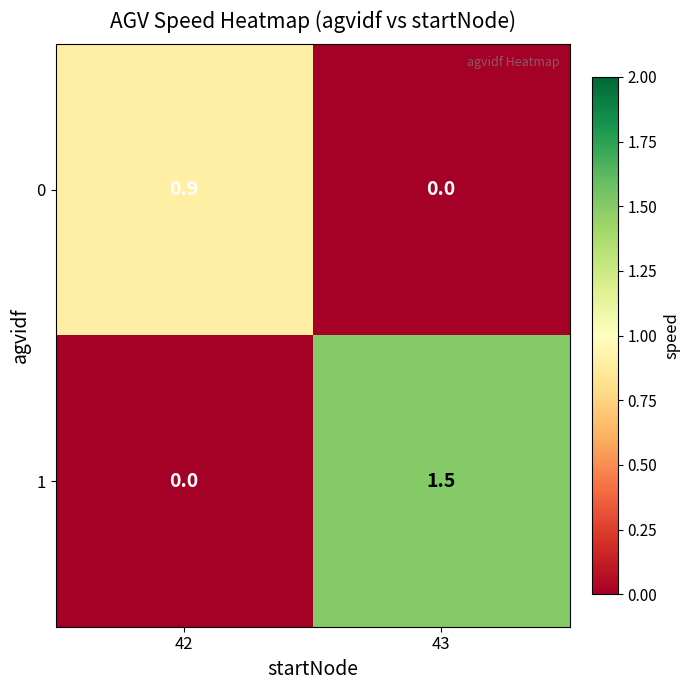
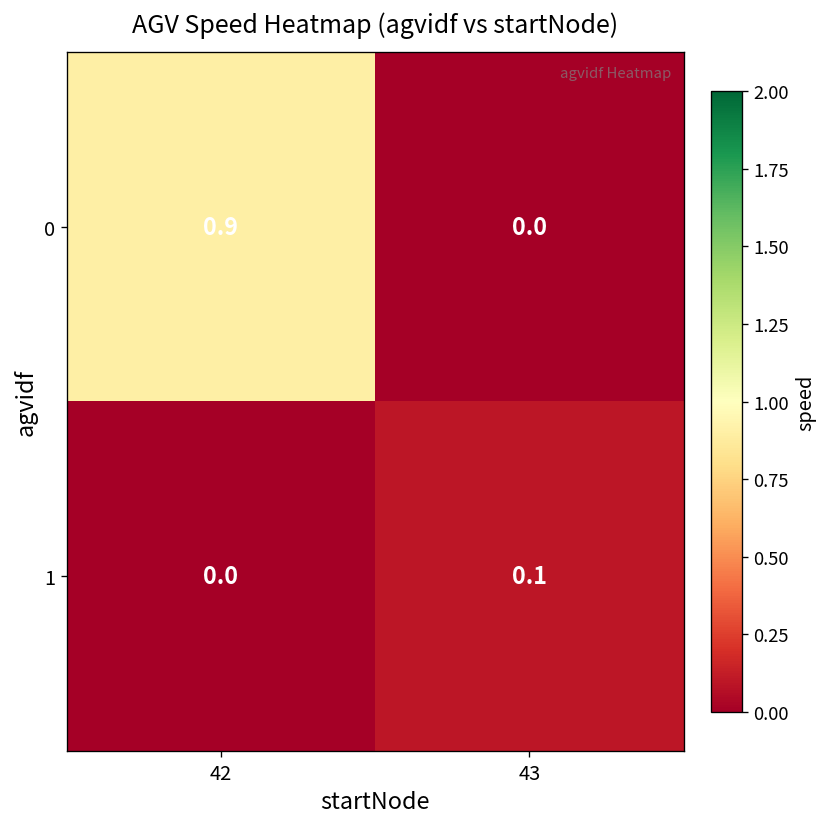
  {
    "0": {
      "42": 0.9
    },
    "1": {
      "42": 0.0,
-     "43": 1.5
+     "43": 0.1
    }
  }
